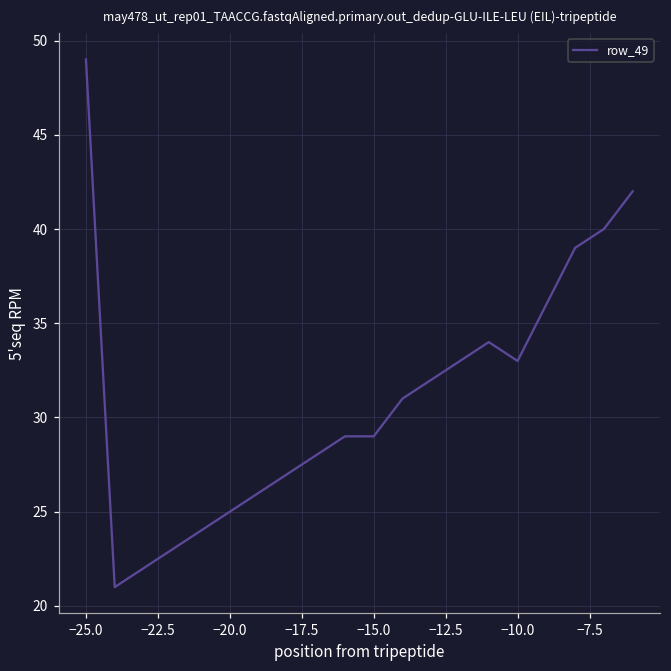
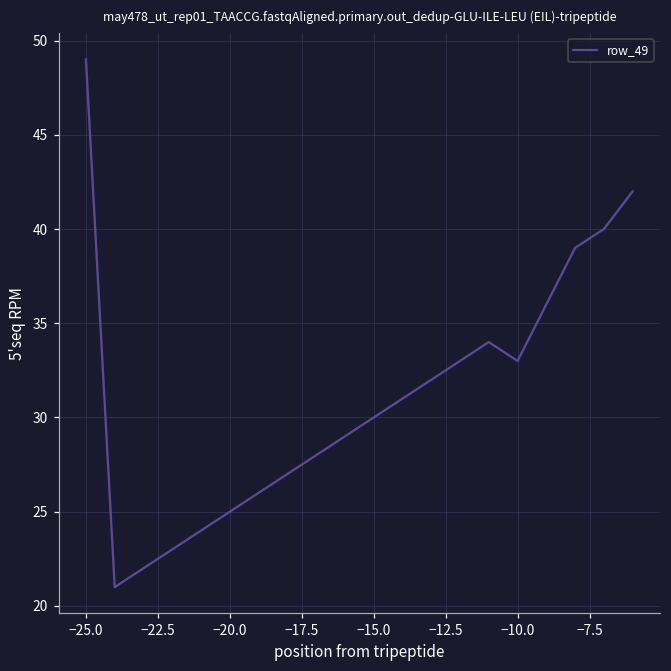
  {
    "−25.0": 49,
    "−20.0": 25,
-   "−15.0": 29,
+   "−15.0": 30,
    "−10.0": 33
  }
